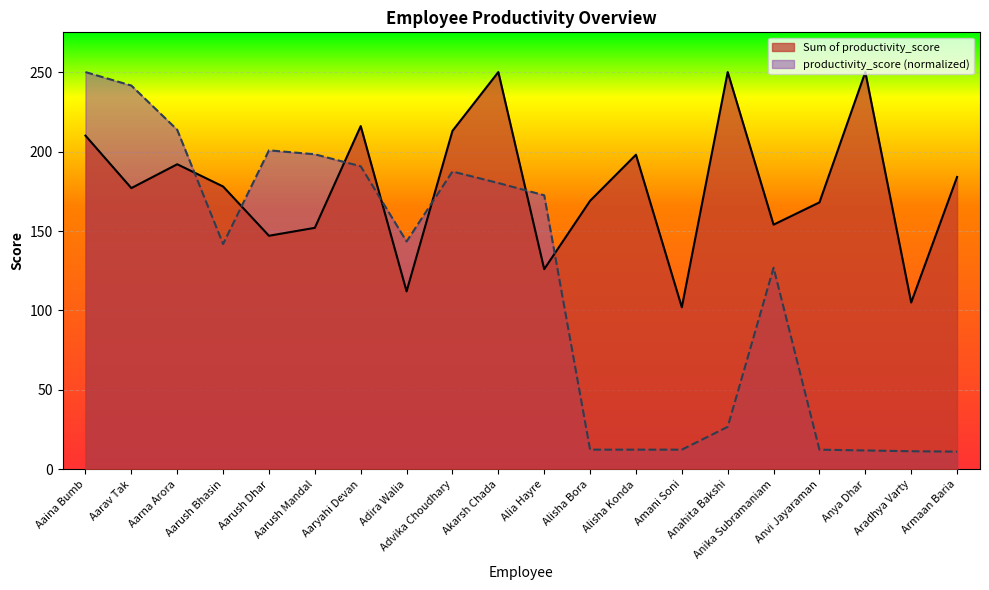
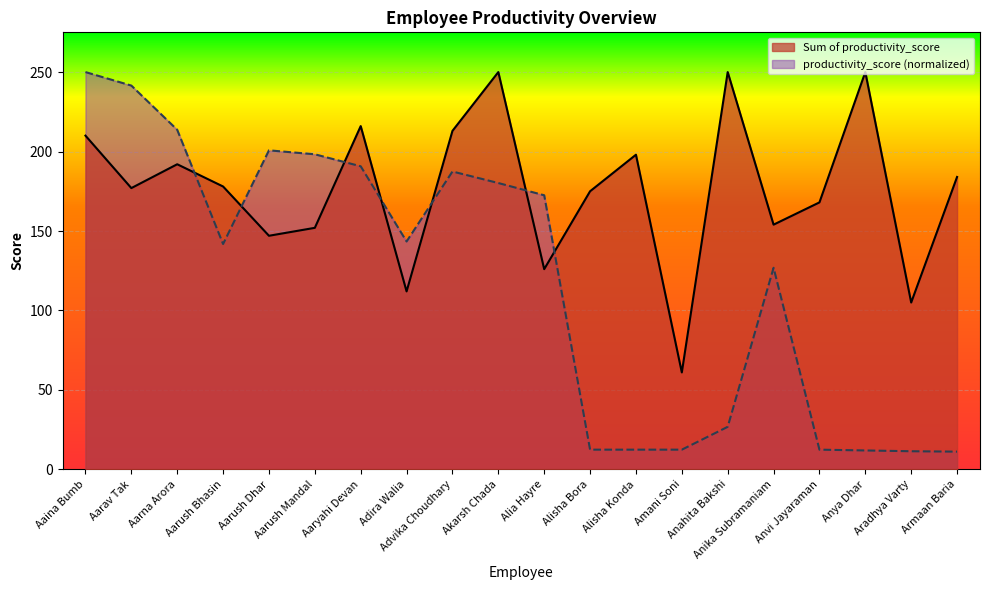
  {
    "Sum of productivity_score": {
      "Aaina Bumb": 210,
      "Aarav Tak": 177,
      "Aarna Arora": 192,
      "Aarush Bhasin": 178,
      "Aarush Dhar": 147,
      "Aarush Mandal": 152,
      "Aaryahi Devan": 216,
      "Adira Walia": 112,
      "Advika Choudhary": 213,
      "Akarsh Chada": 250,
      "Alia Hayre": 126,
-     "Alisha Bora": 169,
+     "Alisha Bora": 175,
      "Alisha Konda": 198,
-     "Amani Soni": 102,
+     "Amani Soni": 61,
      "Anahita Bakshi": 250,
      "Anika Subramaniam": 154,
      "Anvi Jayaraman": 168,
      "Aradhya Varty": 105,
      "Armaan Baria": 184
    },
    "productivity_score (normalized)": {
      "Aaina Bumb": 250,
      "Aarav Tak": 242,
      "Aarna Arora": 214,
      "Aarush Bhasin": 142,
      "Aarush Dhar": 201,
      "Aarush Mandal": 198,
      "Aaryahi Devan": 191,
      "Adira Walia": 143,
      "Advika Choudhary": 187,
      "Akarsh Chada": 180,
      "Alia Hayre": 172,
      "Alisha Bora": 12,
      "Alisha Konda": 12,
      "Amani Soni": 12,
      "Anahita Bakshi": 27,
      "Anika Subramaniam": 127,
      "Anvi Jayaraman": 12,
      "Anya Dhar": 12,
      "Aradhya Varty": 11,
      "Armaan Baria": 11
    }
  }
